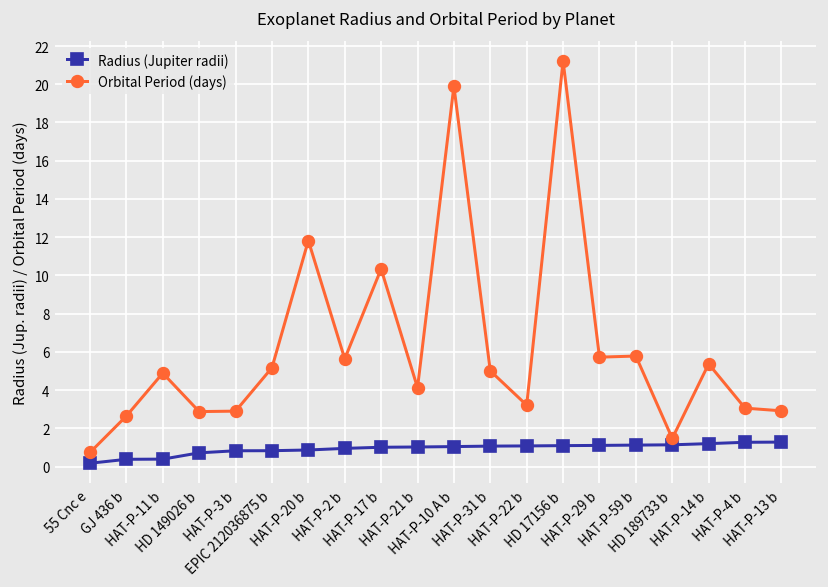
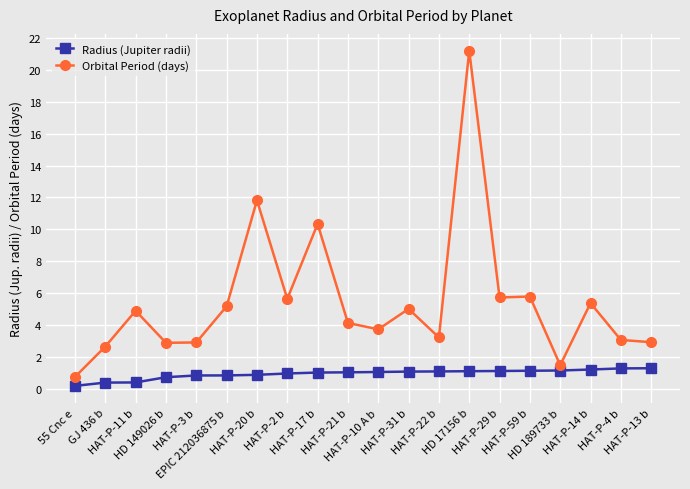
  {
    "Radius (Jupiter radii)": {
      "55 Cnc e": 0.2,
      "GJ 436 b": 0.4,
      "HAT-P-11 b": 0.4,
      "HD 149026 b": 0.7,
      "HAT-P-3 b": 0.8,
      "EPIC 212036875 b": 0.8,
      "HAT-P-20 b": 0.9,
      "HAT-P-2 b": 1.0,
      "HAT-P-17 b": 1.0,
      "HAT-P-21 b": 1.0,
      "HAT-P-10 A b": 1.0,
      "HAT-P-31 b": 1.1,
      "HAT-P-22 b": 1.1,
      "HD 17156 b": 1.1,
      "HAT-P-29 b": 1.1,
      "HAT-P-59 b": 1.1,
      "HD 189733 b": 1.1,
      "HAT-P-14 b": 1.2,
      "HAT-P-4 b": 1.3,
      "HAT-P-13 b": 1.3
    },
    "Orbital Period (days)": {
      "55 Cnc e": 0.7,
      "GJ 436 b": 2.6,
      "HAT-P-11 b": 4.9,
      "HD 149026 b": 2.9,
      "HAT-P-3 b": 2.9,
      "EPIC 212036875 b": 5.2,
      "HAT-P-20 b": 11.8,
      "HAT-P-2 b": 5.6,
      "HAT-P-17 b": 10.3,
      "HAT-P-21 b": 4.1,
-     "HAT-P-10 A b": 19.9,
+     "HAT-P-10 A b": 3.7,
      "HAT-P-31 b": 5.0,
      "HAT-P-22 b": 3.2,
      "HD 17156 b": 21.2,
      "HAT-P-29 b": 5.7,
      "HAT-P-59 b": 5.8,
      "HD 189733 b": 1.5,
      "HAT-P-14 b": 5.4,
      "HAT-P-4 b": 3.1,
      "HAT-P-13 b": 2.9
    }
  }
